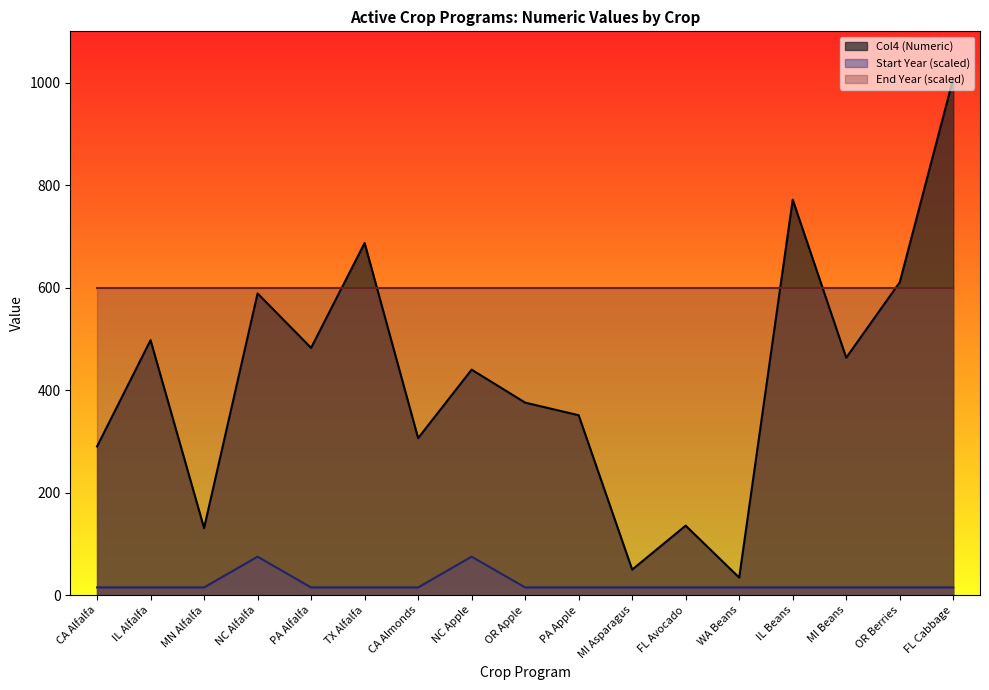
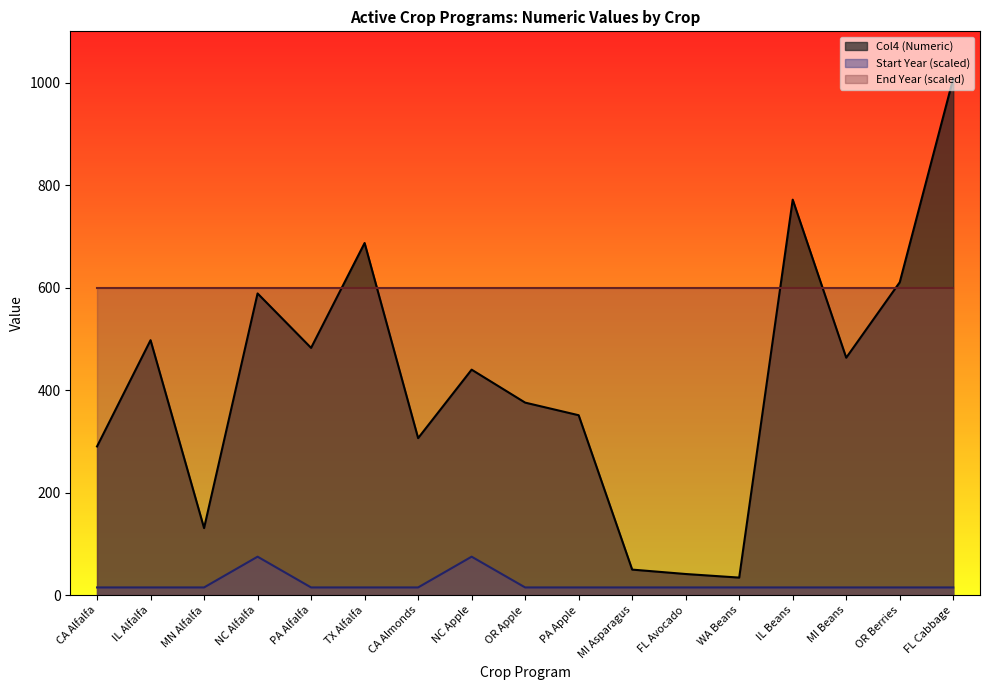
  {
    "Col4 (Numeric)": {
      "CA Alfalfa": 290,
      "IL Alfalfa": 500,
      "MN Alfalfa": 130,
      "NC Alfalfa": 590,
      "PA Alfalfa": 480,
      "TX Alfalfa": 690,
      "CA Almonds": 310,
      "NC Apple": 440,
      "OR Apple": 380,
      "PA Apple": 350,
      "MI Asparagus": 50,
-     "FL Avocado": 140,
+     "FL Avocado": 40,
      "WA Beans": 30,
      "IL Beans": 770,
      "MI Beans": 460,
      "OR Berries": 610
    },
    "Start Year (scaled)": {
      "CA Alfalfa": 20,
      "IL Alfalfa": 20,
      "MN Alfalfa": 20,
      "NC Alfalfa": 80,
      "PA Alfalfa": 20,
      "TX Alfalfa": 20,
      "CA Almonds": 20,
      "NC Apple": 80,
      "OR Apple": 20,
      "PA Apple": 20,
      "MI Asparagus": 20,
      "FL Avocado": 20,
      "WA Beans": 20,
      "IL Beans": 20,
      "MI Beans": 20,
      "OR Berries": 20,
      "FL Cabbage": 20
    },
    "End Year (scaled)": {
      "CA Alfalfa": 600,
      "IL Alfalfa": 600,
      "MN Alfalfa": 600,
      "NC Alfalfa": 600,
      "PA Alfalfa": 600,
      "TX Alfalfa": 600,
      "CA Almonds": 600,
      "NC Apple": 600,
      "OR Apple": 600,
      "PA Apple": 600,
      "MI Asparagus": 600,
      "FL Avocado": 600,
      "WA Beans": 600,
      "IL Beans": 600,
      "MI Beans": 600,
      "OR Berries": 600,
      "FL Cabbage": 600
    }
  }
